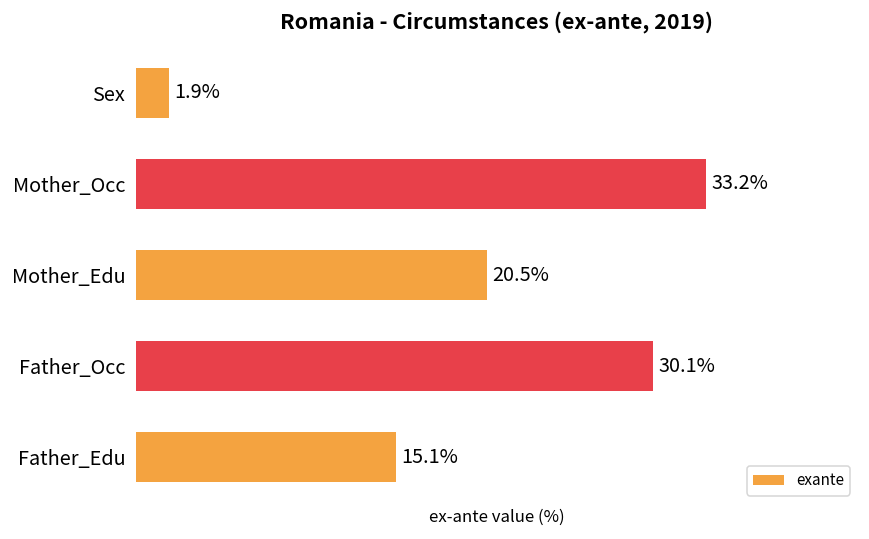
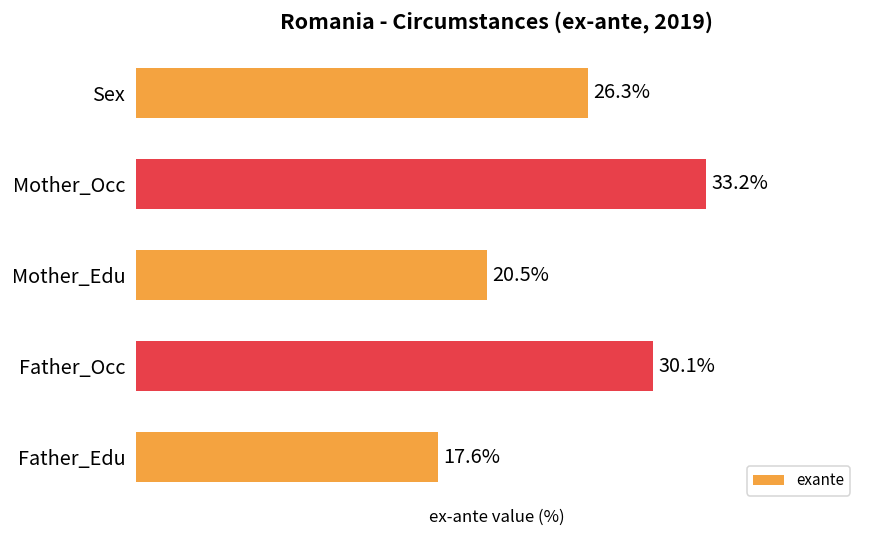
  {
-   "Sex": "1.9%",
+   "Sex": "26.3%",
    "Mother_Occ": "33.2%",
    "Mother_Edu": "20.5%",
    "Father_Occ": "30.1%",
-   "Father_Edu": "15.1%"
+   "Father_Edu": "17.6%"
  }
